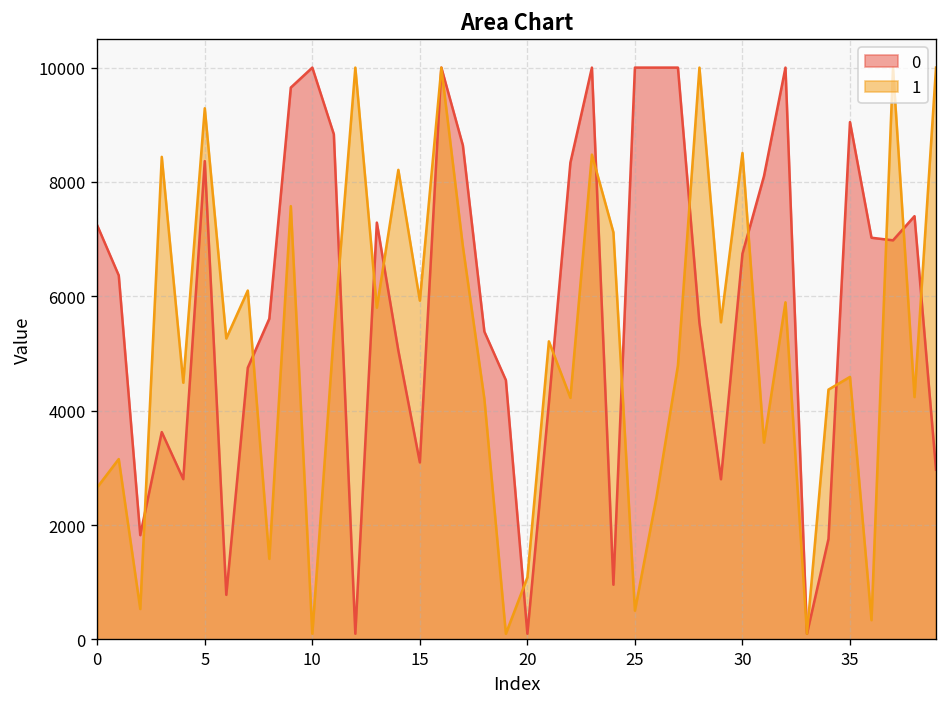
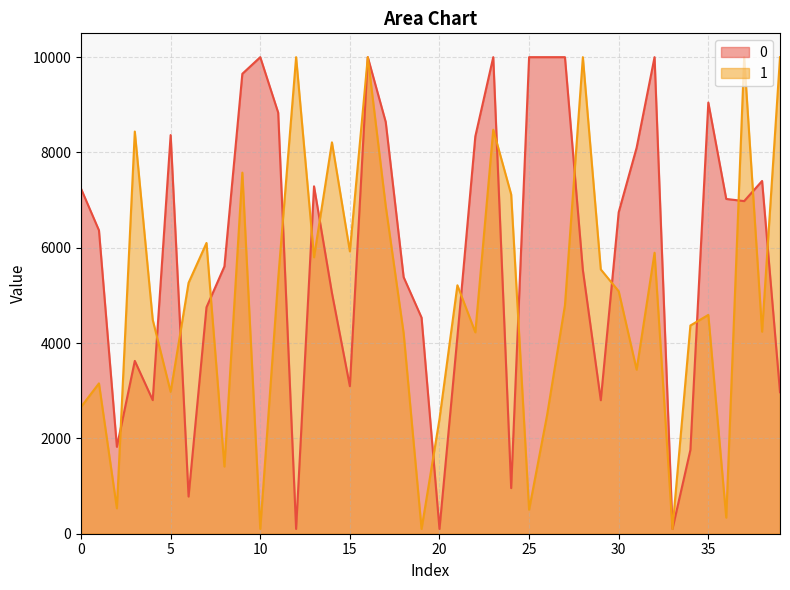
  {
    "0": {
      "0": 7200,
      "5": 8400,
      "10": 10000,
      "15": 3100,
      "20": 100,
      "25": 10000,
      "30": 6700,
      "35": 9000
    },
    "1": {
      "0": 2700,
-     "5": 9300,
+     "5": 3000,
      "10": 100,
      "15": 5900,
-     "20": 1100,
+     "20": 2400,
      "25": 500,
-     "30": 8500,
+     "30": 5100,
      "35": 4600
    }
  }
